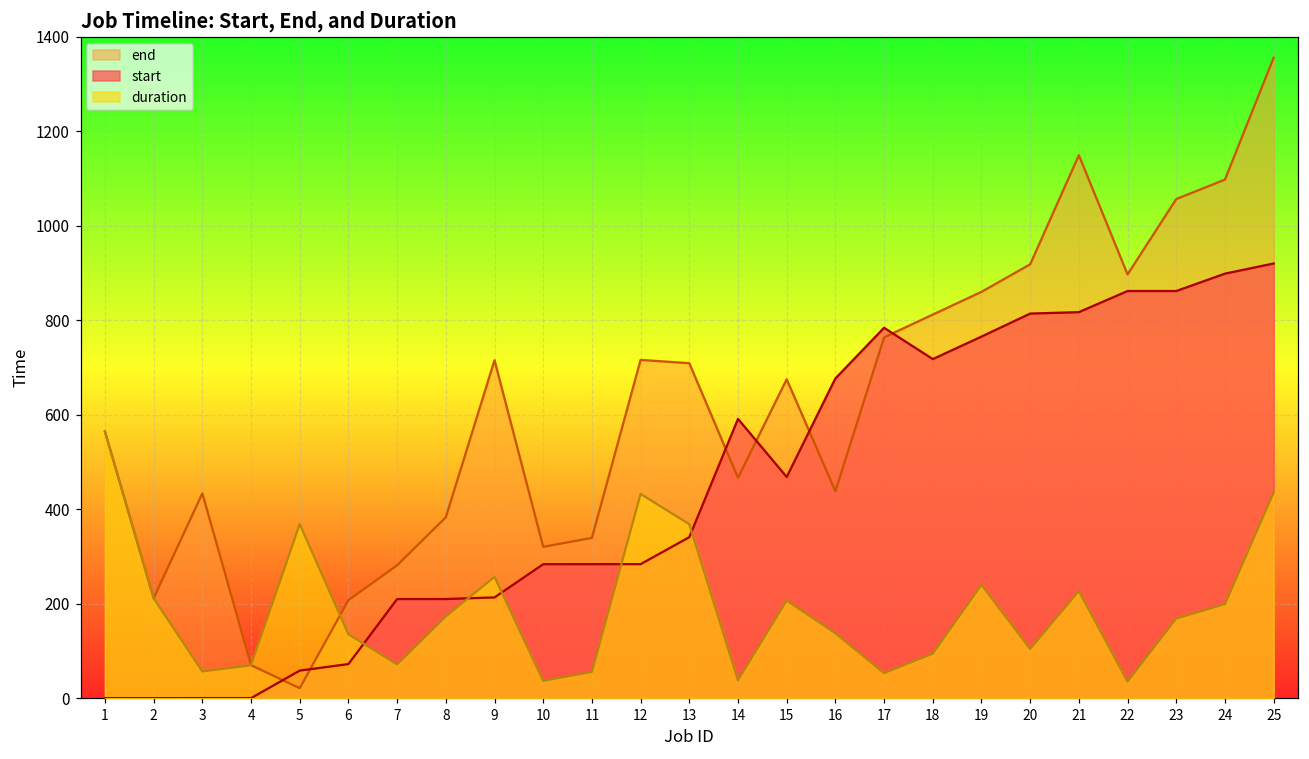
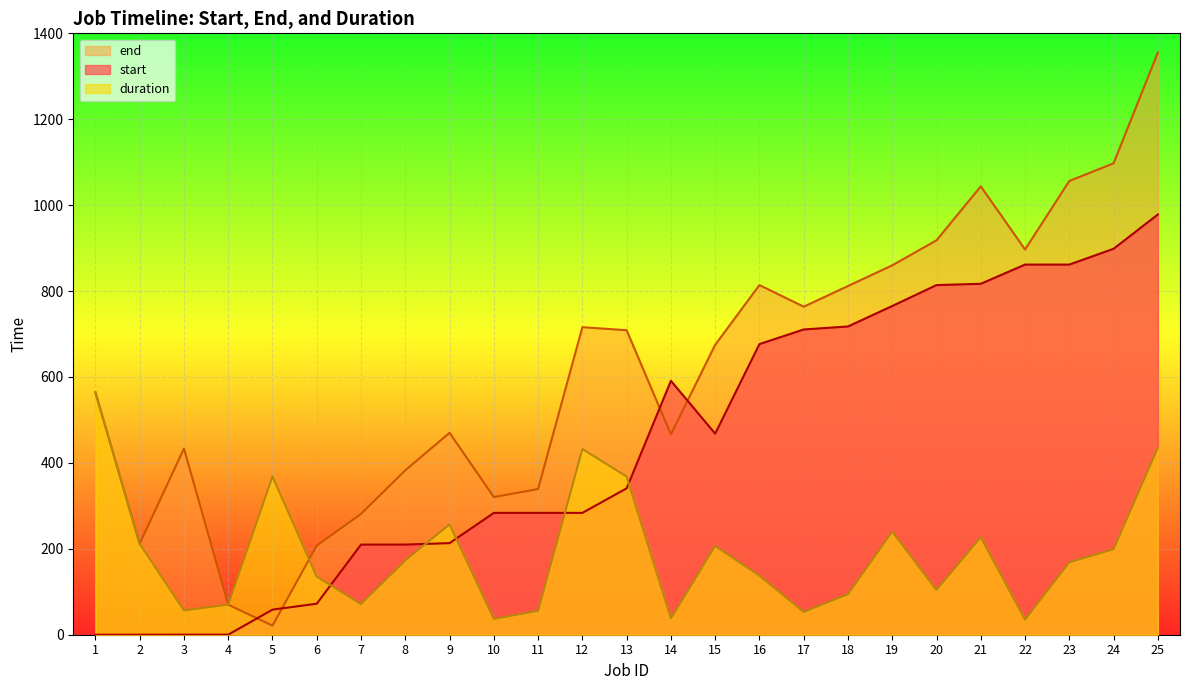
  {
    "end": {
      "3": 430,
      "5": 20,
      "6": 210,
      "7": 280,
      "8": 380,
-     "9": 720,
+     "9": 470,
      "10": 320,
      "11": 340,
      "12": 720,
      "13": 710,
      "14": 470,
      "15": 670,
-     "16": 440,
+     "16": 810,
      "17": 760,
      "18": 810,
      "19": 860,
      "20": 920,
-     "21": 1150,
+     "21": 1040,
      "22": 900,
      "23": 1060,
      "24": 1100,
      "25": 1360
    },
    "start": {
      "1": 0,
      "2": 0,
      "3": 0,
      "4": 0,
      "5": 60,
      "6": 70,
      "7": 210,
      "8": 210,
      "9": 210,
      "10": 280,
      "11": 280,
      "12": 280,
      "13": 340,
      "14": 590,
      "15": 470,
      "16": 680,
-     "17": 780,
+     "17": 710,
      "18": 720,
      "19": 770,
      "20": 810,
      "21": 820,
      "22": 860,
      "23": 860,
      "24": 900,
-     "25": 920
+     "25": 980
    },
    "duration": {
      "3": 60,
      "5": 370,
      "6": 140,
      "7": 70,
      "8": 170,
      "9": 260,
      "10": 40,
      "11": 60,
      "12": 430,
      "13": 370,
      "14": 40,
      "15": 210,
      "16": 140,
      "17": 50,
      "18": 90,
      "19": 240,
      "20": 100,
      "21": 230,
      "22": 40,
      "23": 170,
      "24": 200,
      "25": 440
    }
  }
